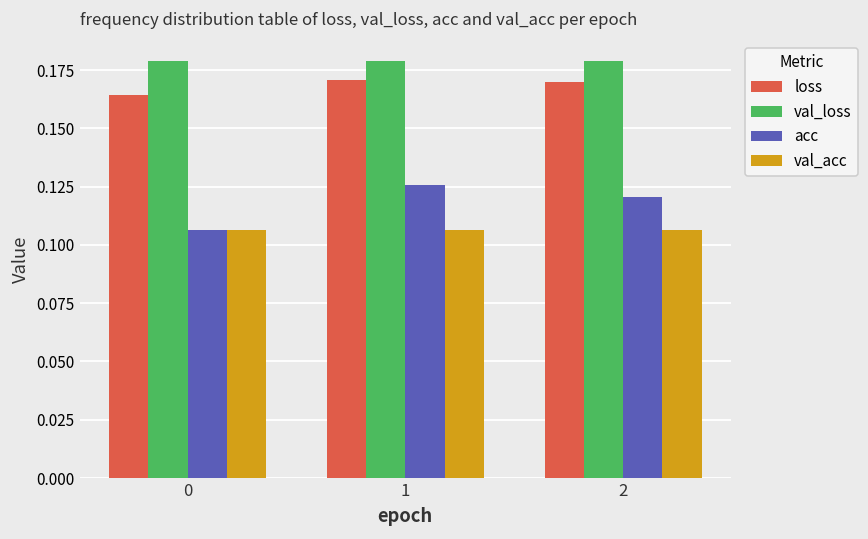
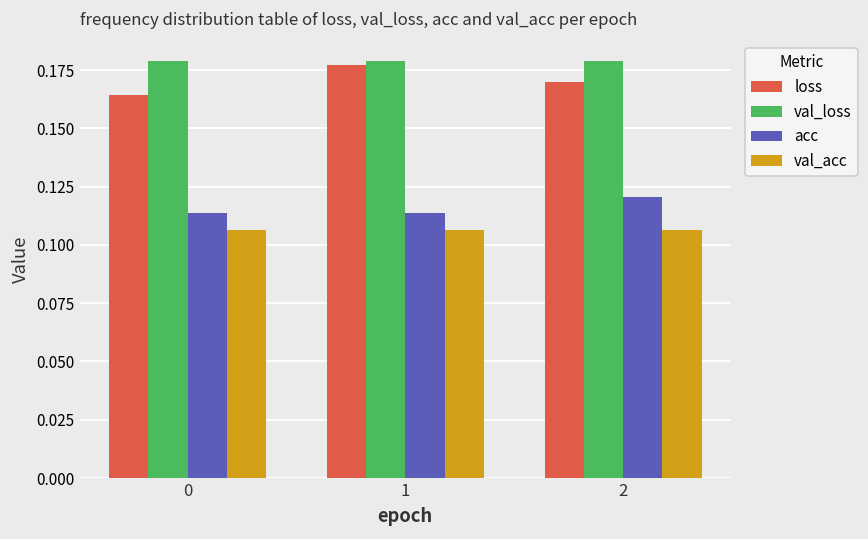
  {
    "loss": {
      "0": 0.164,
-     "1": 0.171,
+     "1": 0.177,
      "2": 0.170
    },
    "val_loss": {
      "0": 0.179,
      "1": 0.179,
      "2": 0.179
    },
    "acc": {
-     "0": 0.106,
-     "1": 0.126,
+     "0": 0.114,
+     "1": 0.114,
      "2": 0.121
    },
    "val_acc": {
      "0": 0.106,
      "1": 0.106,
      "2": 0.106
    }
  }
